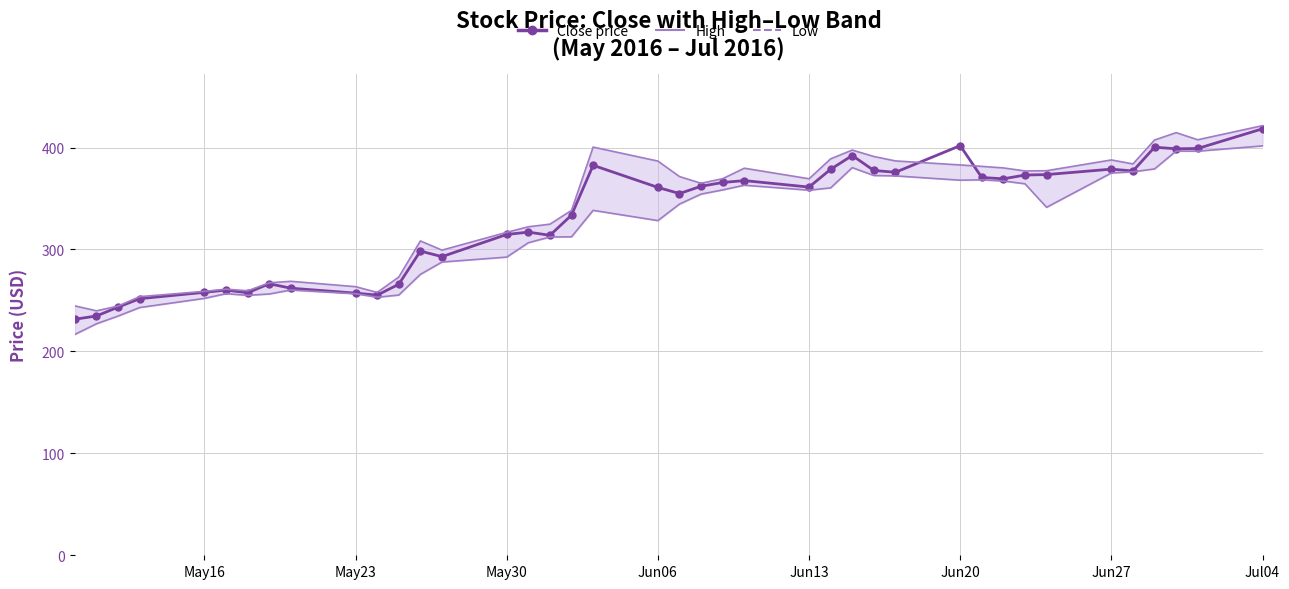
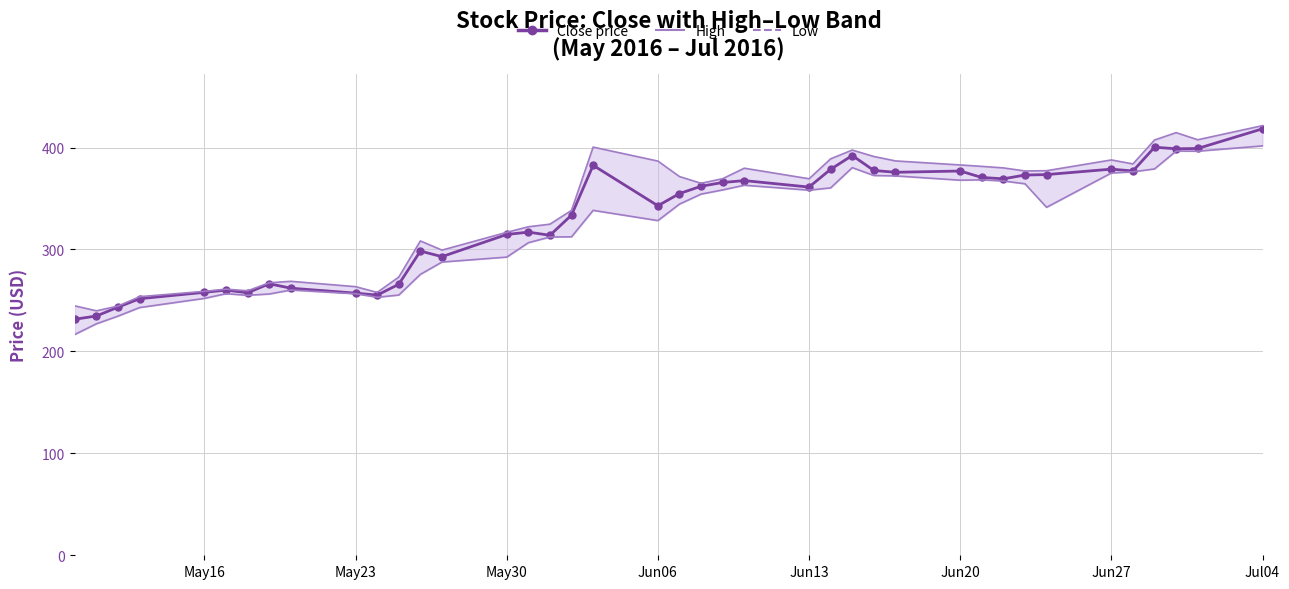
  {
    "Close price": {
-     "Jun06": 361,
+     "Jun06": 343,
      "Jun13": 361,
-     "Jun20": 402,
+     "Jun20": 377,
      "Jun27": 379,
      "Jul04": 418
    }
  }
